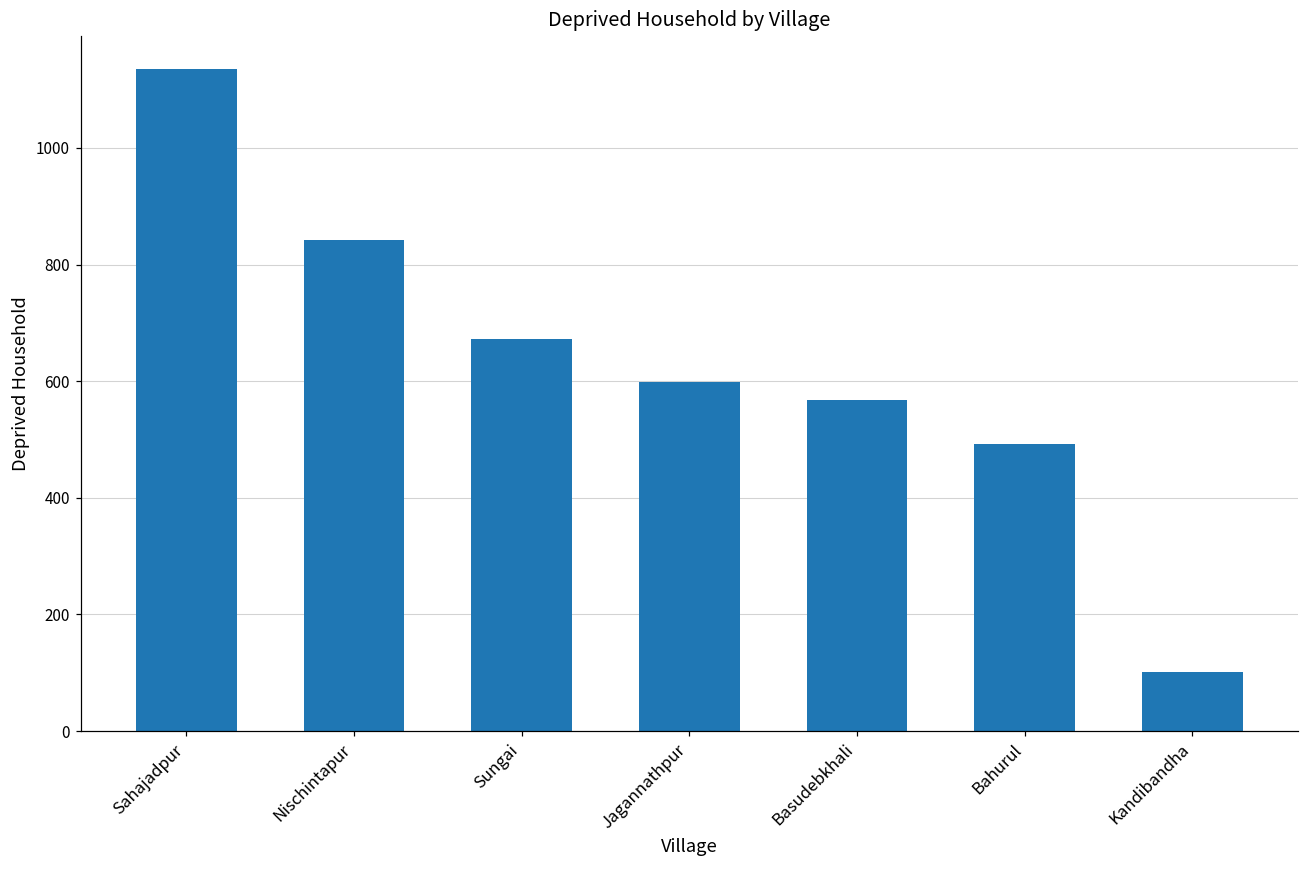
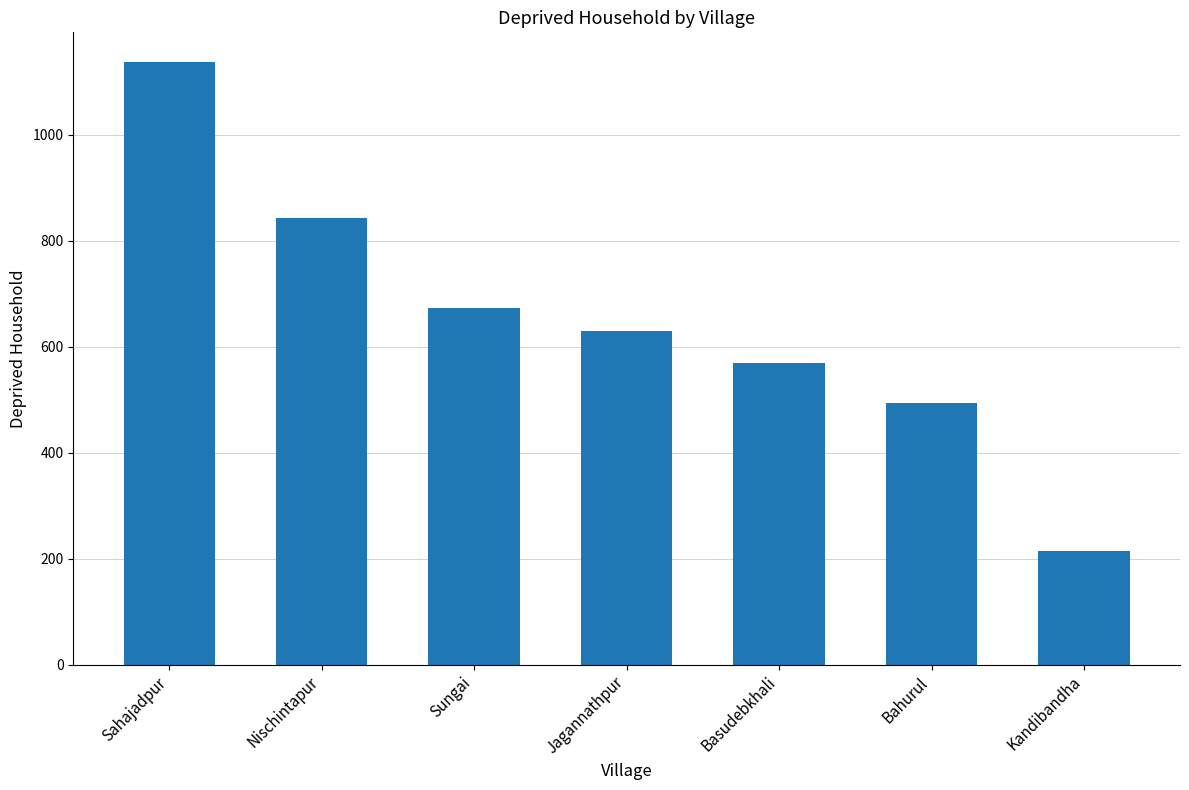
  {
    "Sahajadpur": 1140,
    "Nischintapur": 840,
    "Sungai": 670,
-   "Jagannathpur": 600,
+   "Jagannathpur": 630,
    "Basudebkhali": 570,
    "Bahurul": 490,
-   "Kandibandha": 100
+   "Kandibandha": 210
  }
